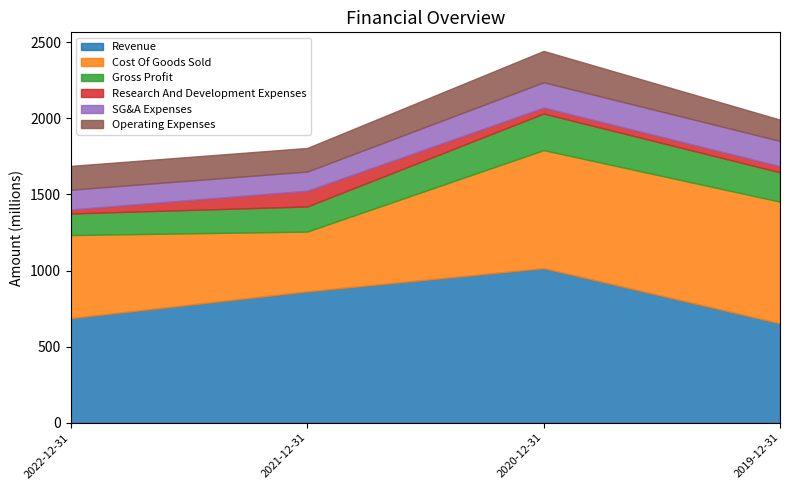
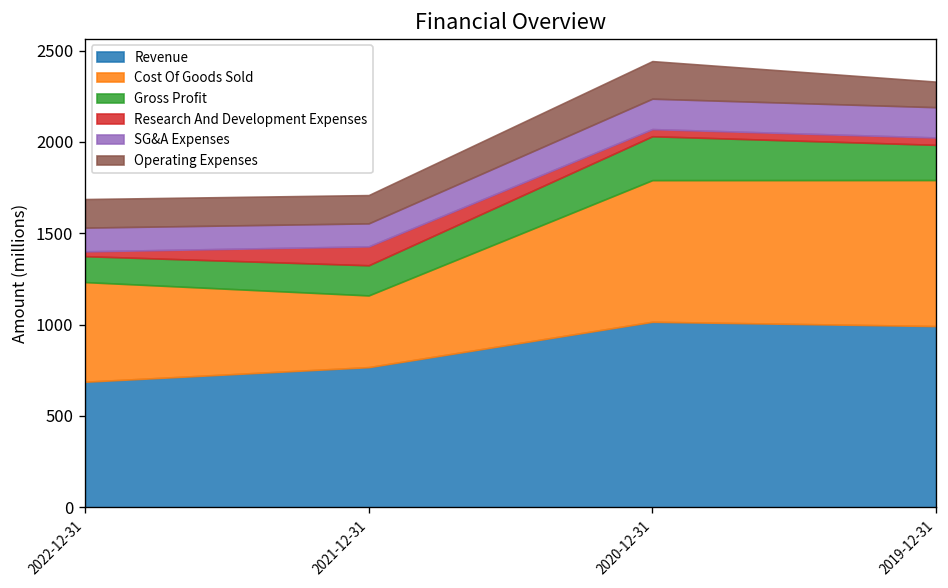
  {
    "Revenue": {
      "2022-12-31": 690,
-     "2021-12-31": 860,
+     "2021-12-31": 770,
      "2020-12-31": 1020,
-     "2019-12-31": 650
+     "2019-12-31": 990
    },
    "Cost Of Goods Sold": {
      "2022-12-31": 550,
      "2021-12-31": 390,
      "2020-12-31": 780,
      "2019-12-31": 800
    },
    "Gross Profit": {
      "2022-12-31": 140,
      "2021-12-31": 170,
      "2020-12-31": 240,
      "2019-12-31": 190
    },
    "Research And Development Expenses": {
      "2022-12-31": 30,
      "2021-12-31": 100,
      "2020-12-31": 40,
      "2019-12-31": 40
    },
    "SG&A Expenses": {
      "2022-12-31": 130,
      "2021-12-31": 130,
      "2020-12-31": 170,
      "2019-12-31": 170
    },
    "Operating Expenses": {
      "2022-12-31": 160,
      "2021-12-31": 150,
      "2020-12-31": 210,
      "2019-12-31": 140
    }
  }
